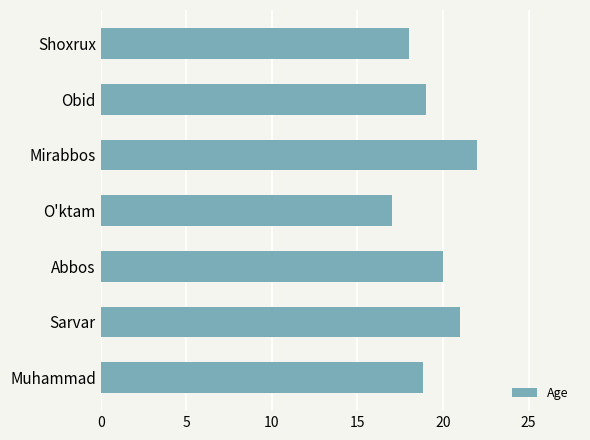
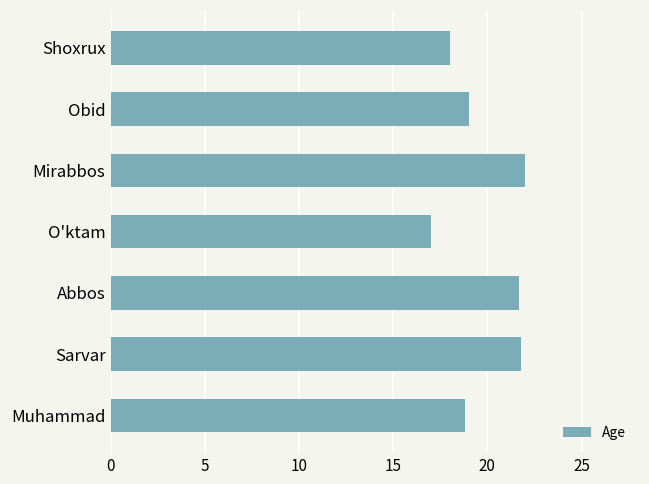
  {
    "Shoxrux": 18.0,
    "Obid": 19.0,
    "Mirabbos": 22.0,
    "O'ktam": 17.0,
-   "Abbos": 20.0,
-   "Sarvar": 21.0,
+   "Abbos": 21.7,
+   "Sarvar": 21.8,
    "Muhammad": 18.8
  }
